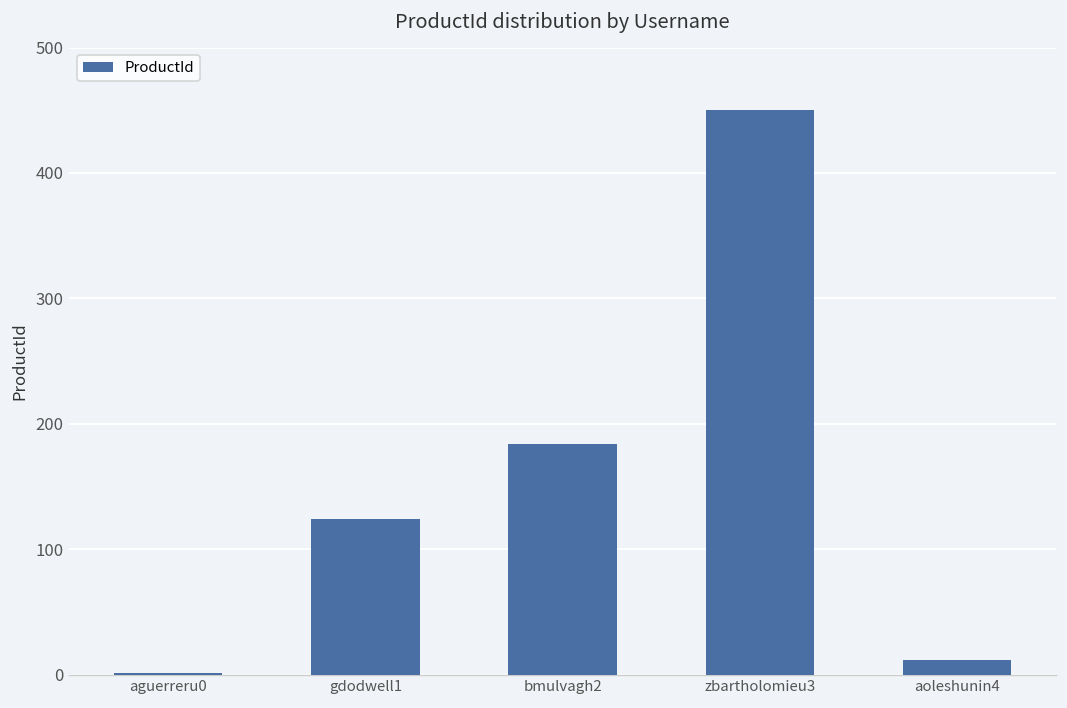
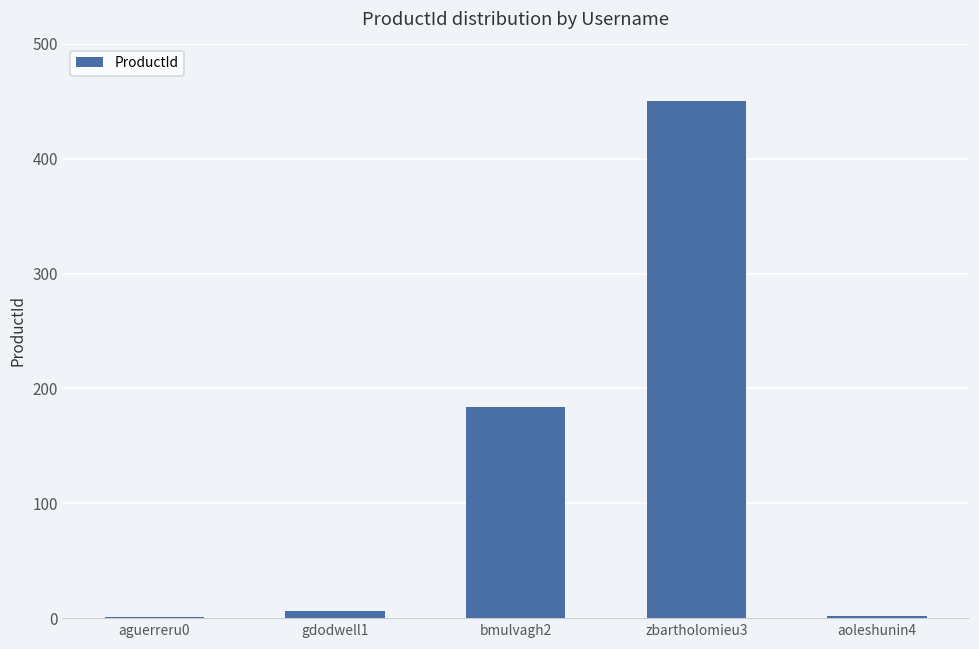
  {
-   "gdodwell1": 124,
+   "gdodwell1": 6,
    "bmulvagh2": 184,
    "zbartholomieu3": 450,
-   "aoleshunin4": 12
+   "aoleshunin4": 2
  }
